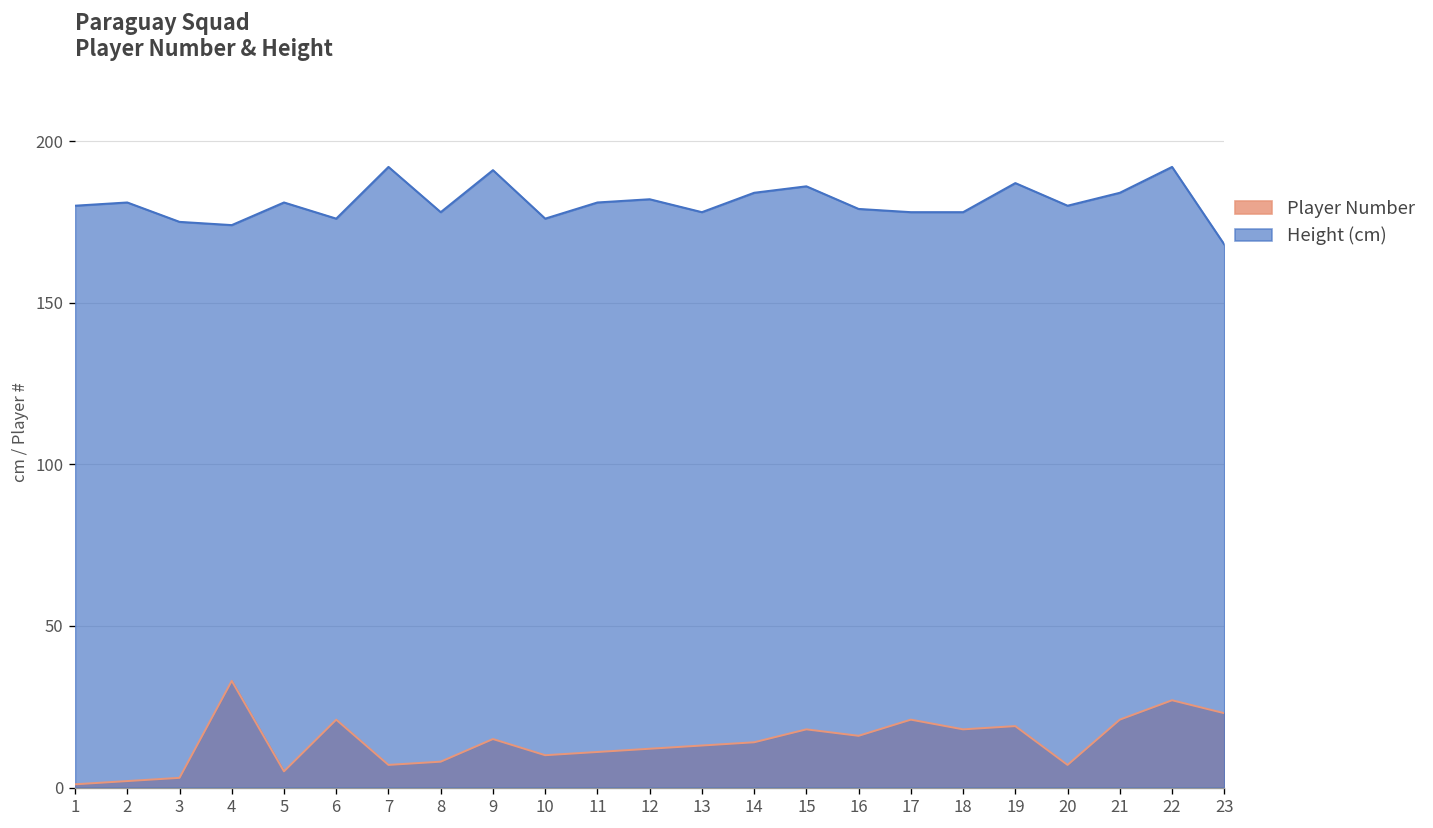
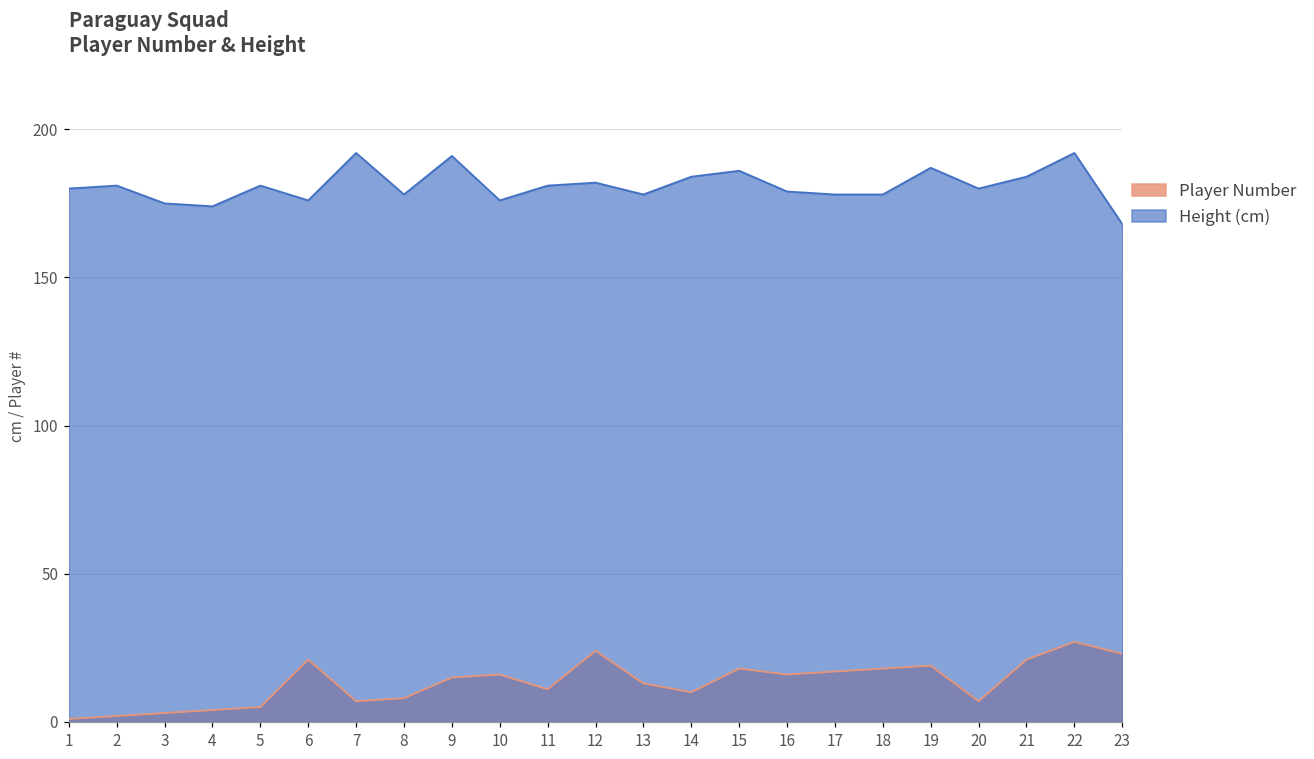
  {
    "Player Number": {
      "1": 1,
      "2": 2,
      "3": 3,
-     "4": 33,
+     "4": 4,
      "5": 5,
      "6": 21,
      "7": 7,
      "8": 8,
      "9": 15,
-     "10": 10,
+     "10": 16,
      "11": 11,
-     "12": 12,
+     "12": 24,
      "13": 13,
-     "14": 14,
+     "14": 10,
      "15": 18,
      "16": 16,
-     "17": 21,
+     "17": 17,
      "18": 18,
      "19": 19,
      "20": 7,
      "21": 21,
      "22": 27,
      "23": 23
    },
    "Height (cm)": {
      "1": 180,
      "2": 181,
      "3": 175,
      "4": 174,
      "5": 181,
      "6": 176,
      "7": 192,
      "8": 178,
      "9": 191,
      "10": 176,
      "11": 181,
      "12": 182,
      "13": 178,
      "14": 184,
      "15": 186,
      "16": 179,
      "17": 178,
      "18": 178,
      "19": 187,
      "20": 180,
      "21": 184,
      "22": 192,
      "23": 168
    }
  }
